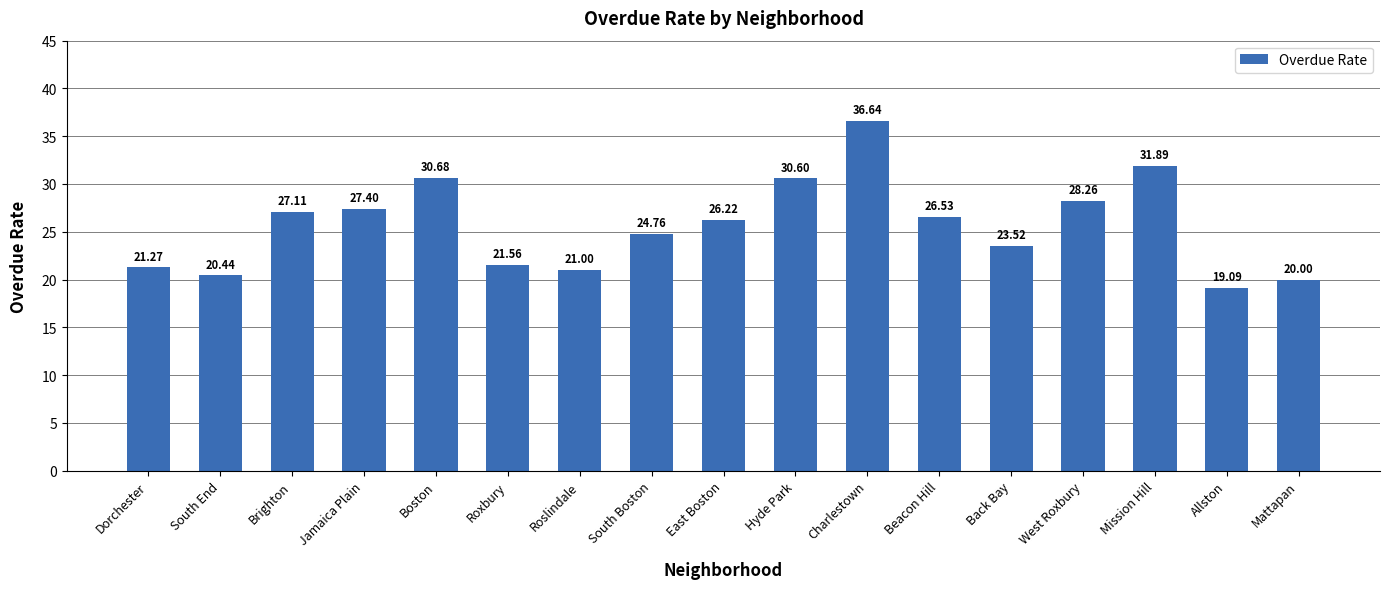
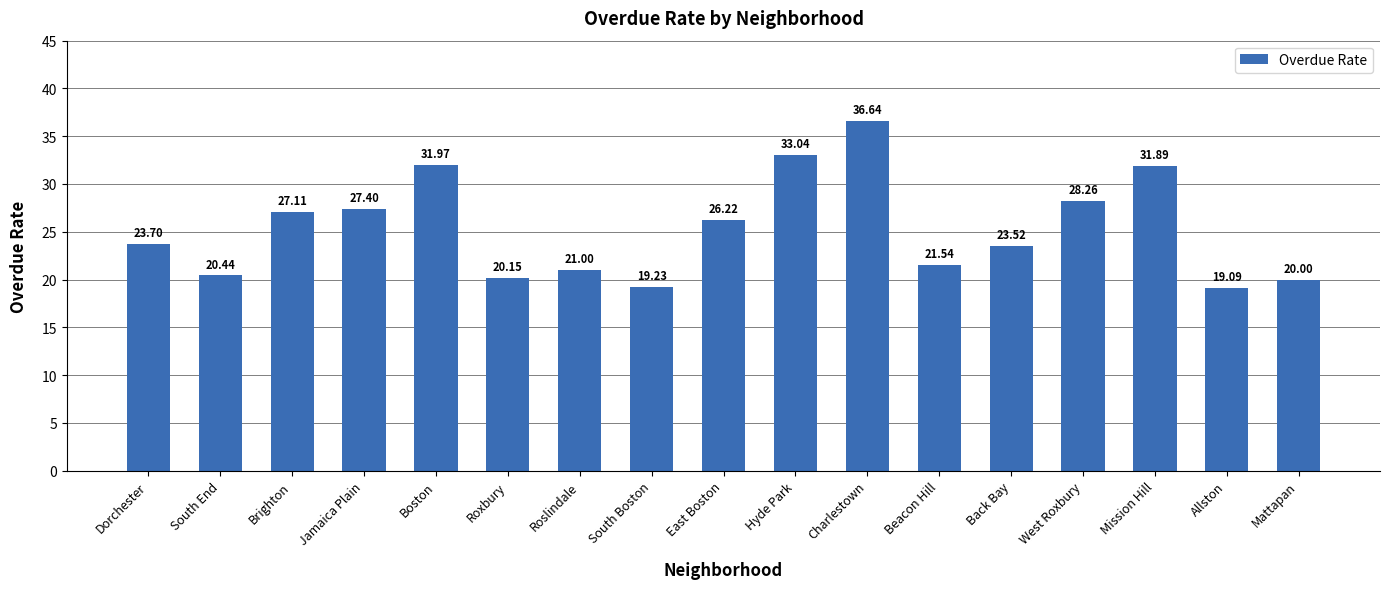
  {
-   "Dorchester": 21.27,
+   "Dorchester": 23.70,
    "South End": 20.44,
    "Brighton": 27.11,
    "Jamaica Plain": 27.40,
-   "Boston": 30.68,
-   "Roxbury": 21.56,
+   "Boston": 31.97,
+   "Roxbury": 20.15,
    "Roslindale": 21.00,
-   "South Boston": 24.76,
+   "South Boston": 19.23,
    "East Boston": 26.22,
-   "Hyde Park": 30.60,
+   "Hyde Park": 33.04,
    "Charlestown": 36.64,
-   "Beacon Hill": 26.53,
+   "Beacon Hill": 21.54,
    "Back Bay": 23.52,
    "West Roxbury": 28.26,
    "Mission Hill": 31.89,
    "Allston": 19.09,
    "Mattapan": 20.00
  }
